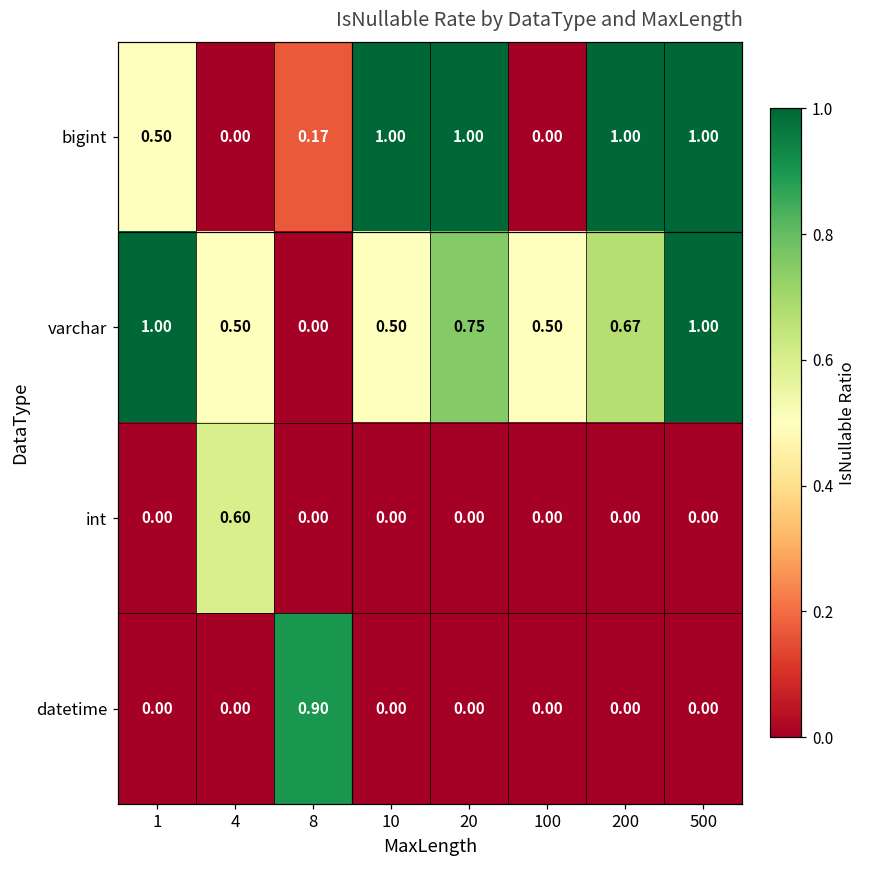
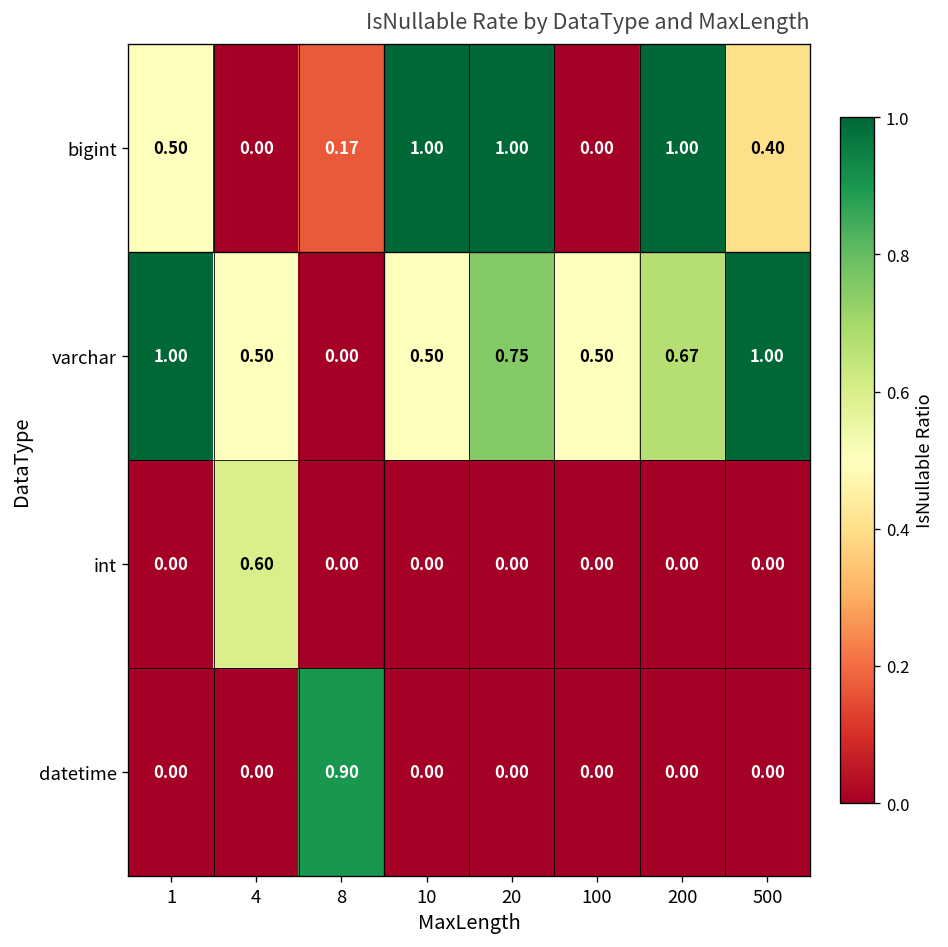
  {
    "bigint": {
      "1": 0.50,
      "4": 0.00,
      "8": 0.17,
      "10": 1.00,
      "20": 1.00,
      "100": 0.00,
      "200": 1.00,
-     "500": 1.00
+     "500": 0.40
    },
    "varchar": {
      "1": 1.00,
      "4": 0.50,
      "8": 0.00,
      "10": 0.50,
      "20": 0.75,
      "100": 0.50,
      "200": 0.67,
      "500": 1.00
    },
    "int": {
      "1": 0.00,
      "4": 0.60,
      "8": 0.00,
      "10": 0.00,
      "20": 0.00,
      "100": 0.00,
      "200": 0.00,
      "500": 0.00
    },
    "datetime": {
      "1": 0.00,
      "4": 0.00,
      "8": 0.90,
      "10": 0.00,
      "20": 0.00,
      "100": 0.00,
      "200": 0.00,
      "500": 0.00
    }
  }
